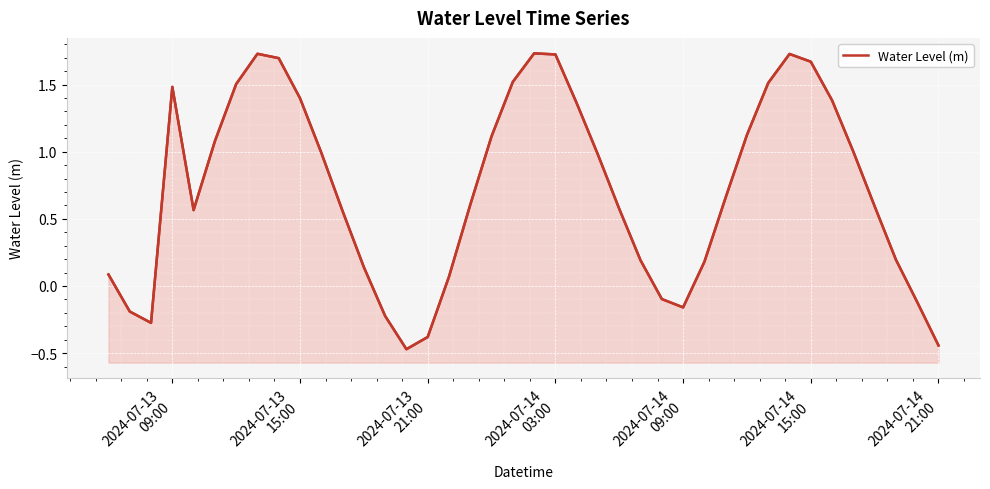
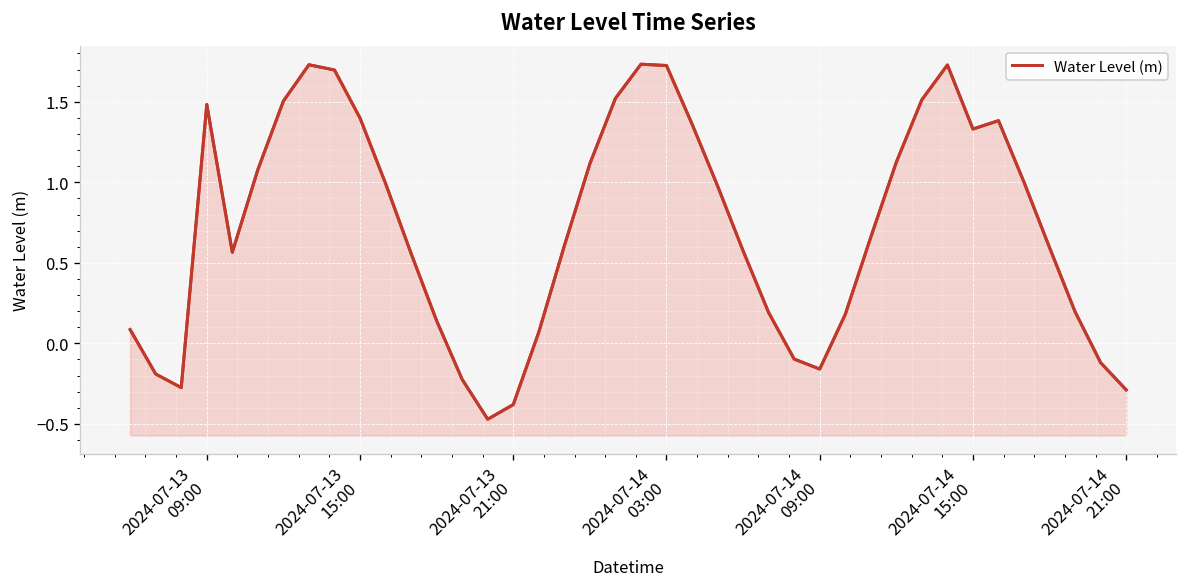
  {
    "2024-07-13 09:00": 1.48,
    "2024-07-13 15:00": 1.40,
    "2024-07-13 21:00": -0.38,
    "2024-07-14 03:00": 1.73,
    "2024-07-14 09:00": -0.16,
-   "2024-07-14 15:00": 1.67,
-   "2024-07-14 21:00": -0.44
+   "2024-07-14 15:00": 1.33,
+   "2024-07-14 21:00": -0.29
  }
